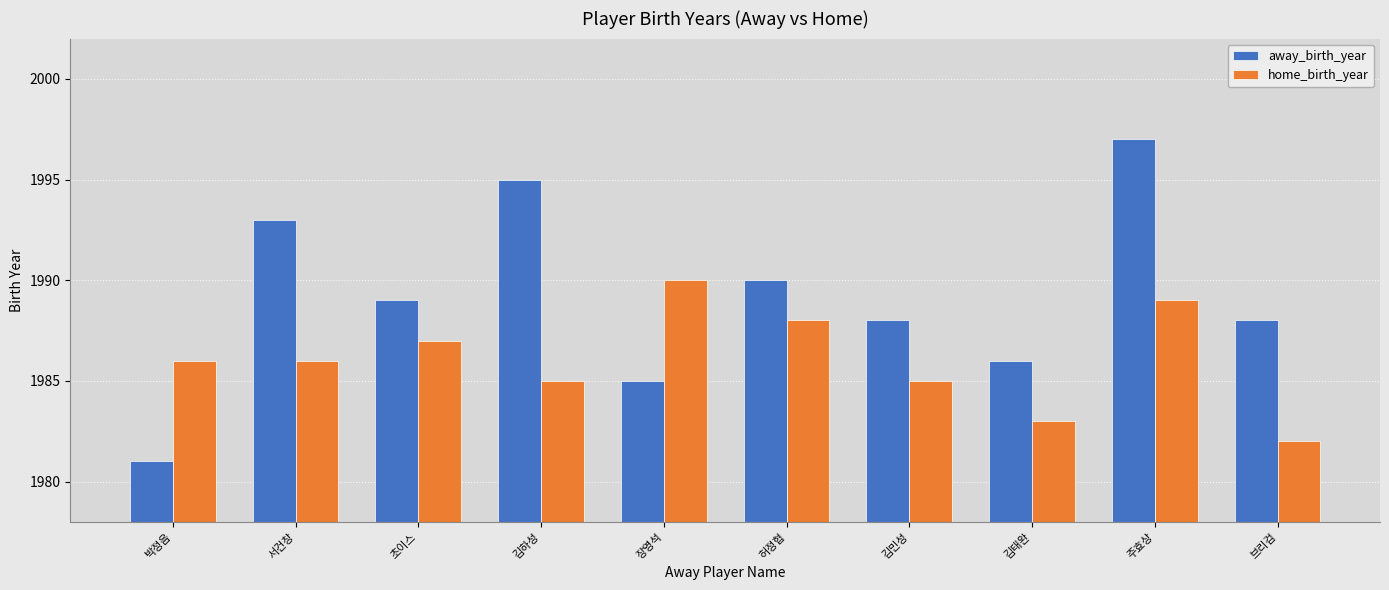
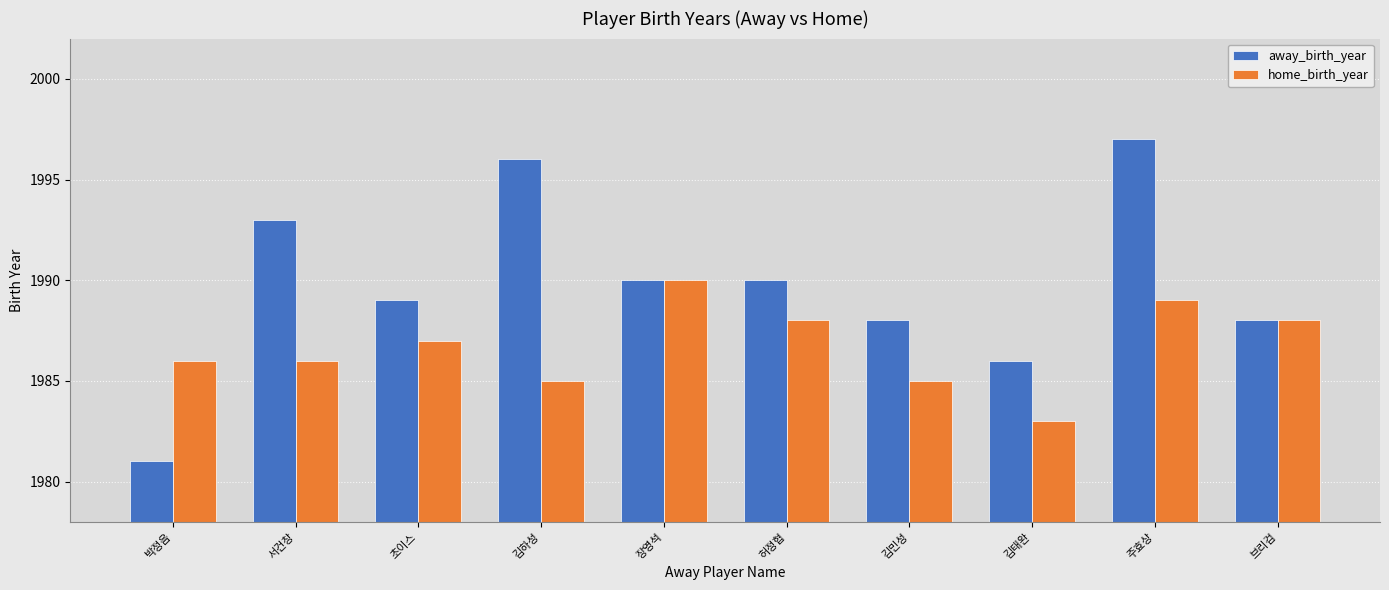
  {
    "away_birth_year": {
      "박정음": 1981,
      "서건창": 1993,
      "초이스": 1989,
-     "김하성": 1995,
-     "장영석": 1985,
+     "김하성": 1996,
+     "장영석": 1990,
      "허정협": 1990,
      "김민성": 1988,
      "김태완": 1986,
      "주효상": 1997,
      "브리검": 1988
    },
    "home_birth_year": {
      "박정음": 1986,
      "서건창": 1986,
      "초이스": 1987,
      "김하성": 1985,
      "장영석": 1990,
      "허정협": 1988,
      "김민성": 1985,
      "김태완": 1983,
      "주효상": 1989,
-     "브리검": 1982
+     "브리검": 1988
    }
  }
